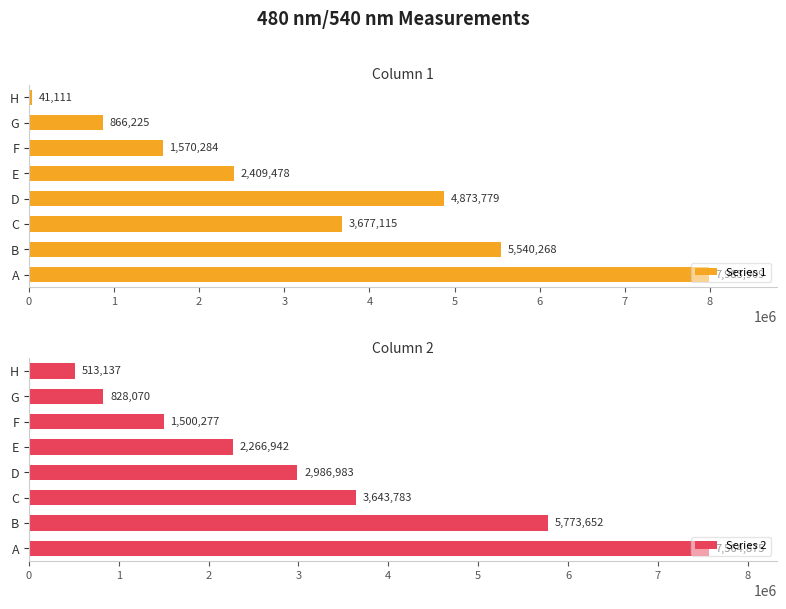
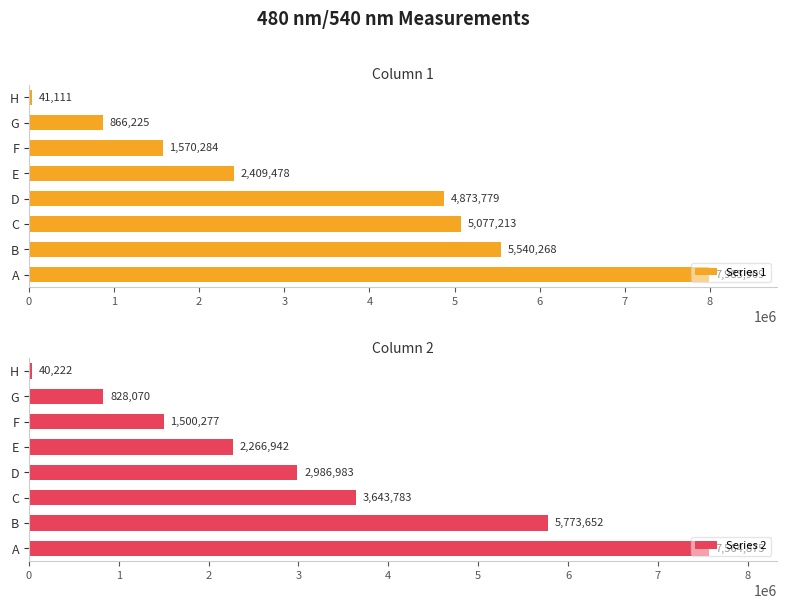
  {
    "Column 1": {
      "H": "41,111",
      "G": "866,225",
      "F": "1,570,284",
      "E": "2,409,478",
      "D": "4,873,779",
-     "C": "3,677,115",
+     "C": "5,077,213",
      "B": "5,540,268"
    },
    "Column 2": {
-     "H": "513,137",
+     "H": "40,222",
      "G": "828,070",
      "F": "1,500,277",
      "E": "2,266,942",
      "D": "2,986,983",
      "C": "3,643,783",
      "B": "5,773,652"
    }
  }
